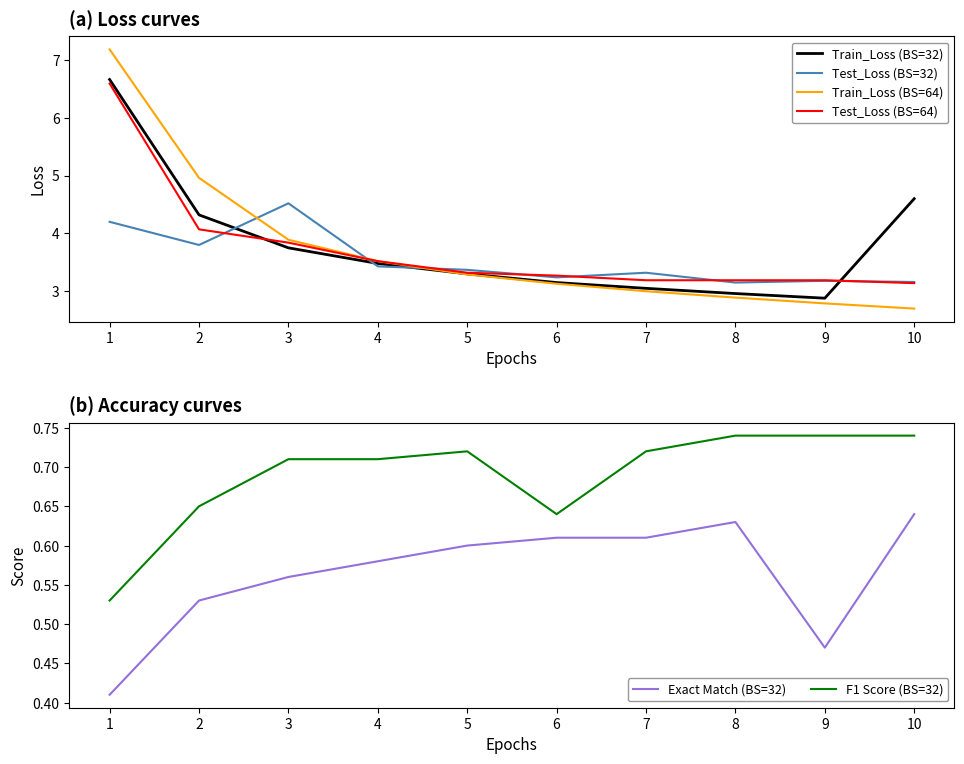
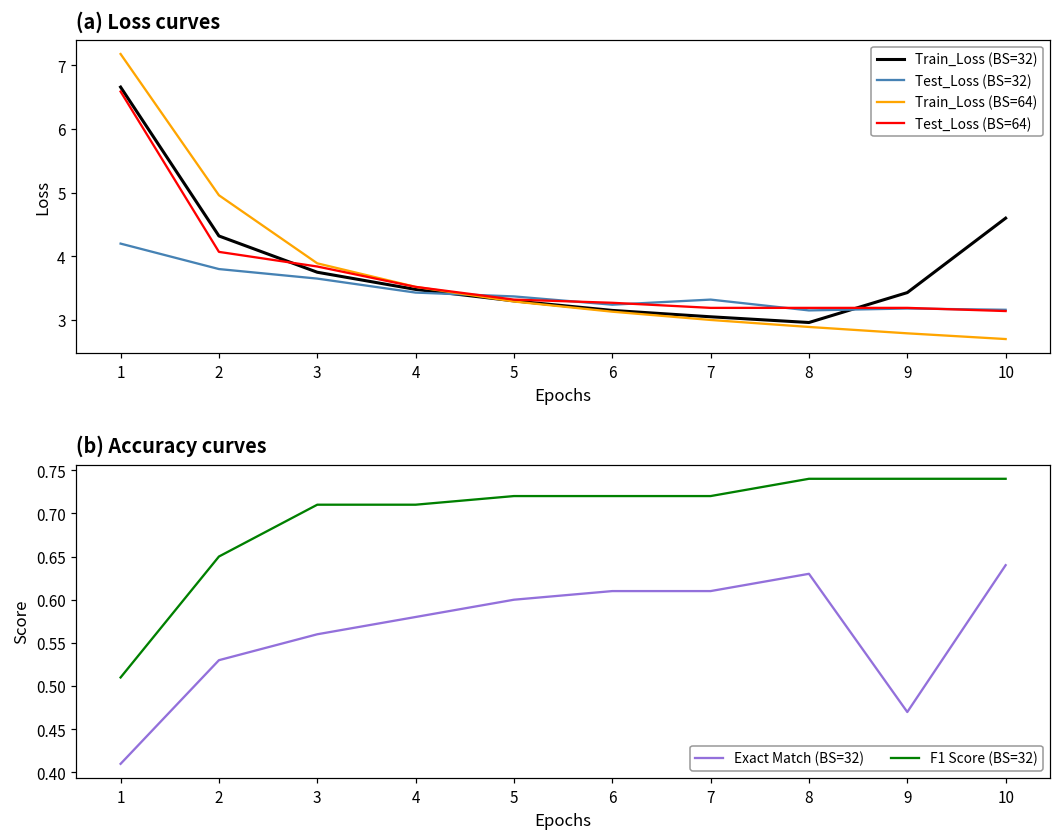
  {
    "(a) Loss curves": {
      "Train_Loss (BS=32)": {
        "1": 6.7,
        "2": 4.3,
        "3": 3.8,
        "7": 3.1,
        "8": 3.0,
-       "9": 2.9,
+       "9": 3.4,
        "10": 4.6
      },
      "Test_Loss (BS=32)": {
        "1": 4.2,
        "2": 3.8,
-       "3": 4.5,
+       "3": 3.7,
        "4": 3.4,
        "5": 3.4,
        "7": 3.3
      },
      "Train_Loss (BS=64)": {
        "1": 7.2,
        "2": 5.0,
        "3": 3.9,
        "7": 3.0,
        "8": 2.9,
        "9": 2.8,
        "10": 2.7
      },
      "Test_Loss (BS=64)": {
        "1": 6.6,
        "2": 4.1,
        "3": 3.8,
        "7": 3.2
      }
    },
    "(b) Accuracy curves": {
      "Exact Match (BS=32)": {
        "1": 0.41,
        "2": 0.53,
        "3": 0.56,
        "4": 0.58,
        "5": 0.60,
        "6": 0.61,
        "7": 0.61,
        "8": 0.63,
        "9": 0.47,
        "10": 0.64
      },
      "F1 Score (BS=32)": {
-       "1": 0.53,
+       "1": 0.51,
        "2": 0.65,
        "3": 0.71,
        "4": 0.71,
        "5": 0.72,
-       "6": 0.64,
+       "6": 0.72,
        "7": 0.72,
        "8": 0.74,
        "9": 0.74,
        "10": 0.74
      }
    }
  }
